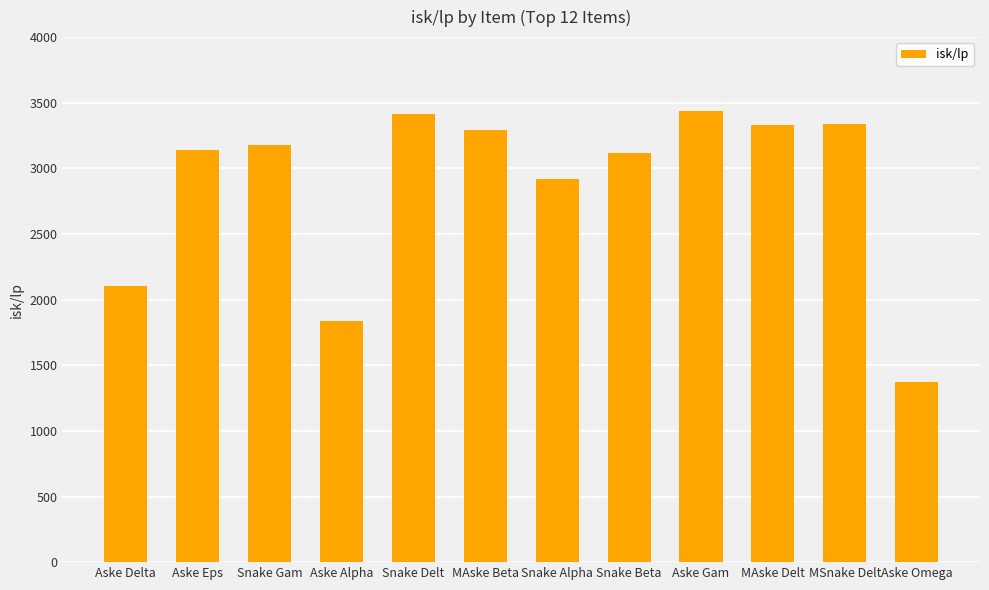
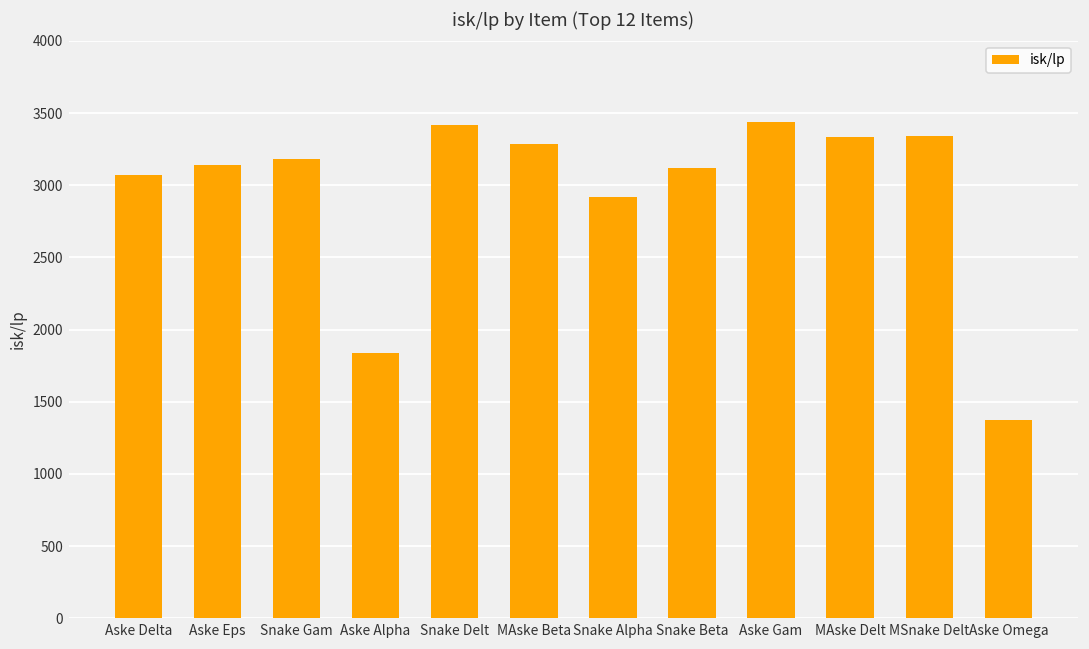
  {
-   "Aske Delta": 2100,
+   "Aske Delta": 3070,
    "Aske Eps": 3140,
    "Snake Gam": 3180,
    "Aske Alpha": 1840,
    "Snake Delt": 3420,
    "MAske Beta": 3290,
    "Snake Alpha": 2920,
    "Snake Beta": 3120,
    "Aske Gam": 3440,
    "MAske Delt": 3330,
    "MSnake Delt": 3340,
    "Aske Omega": 1380
  }
